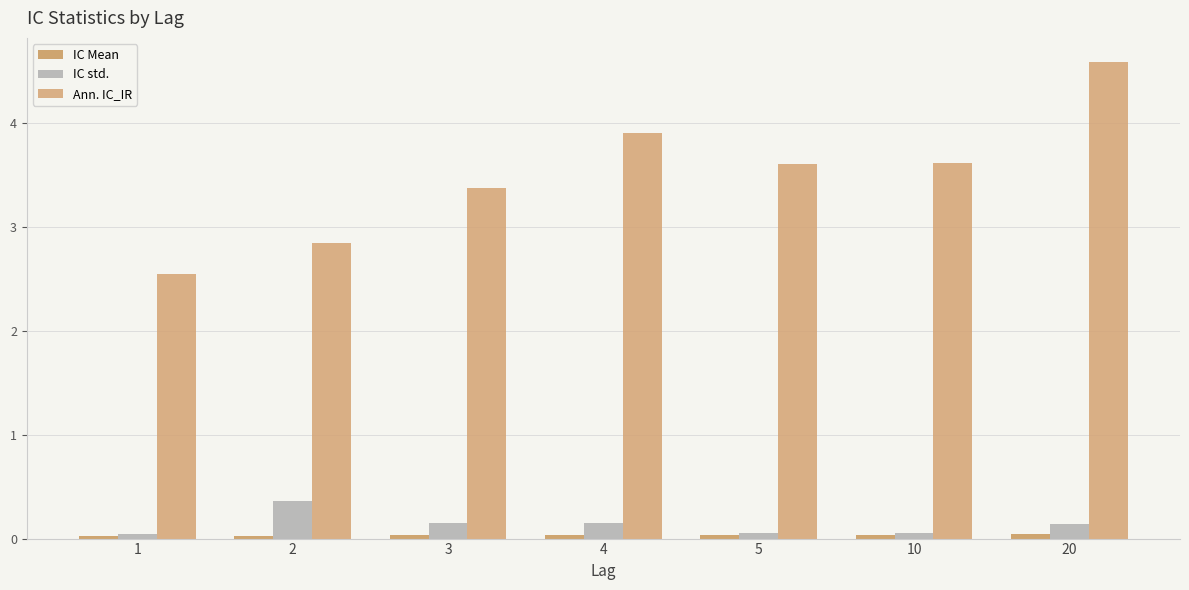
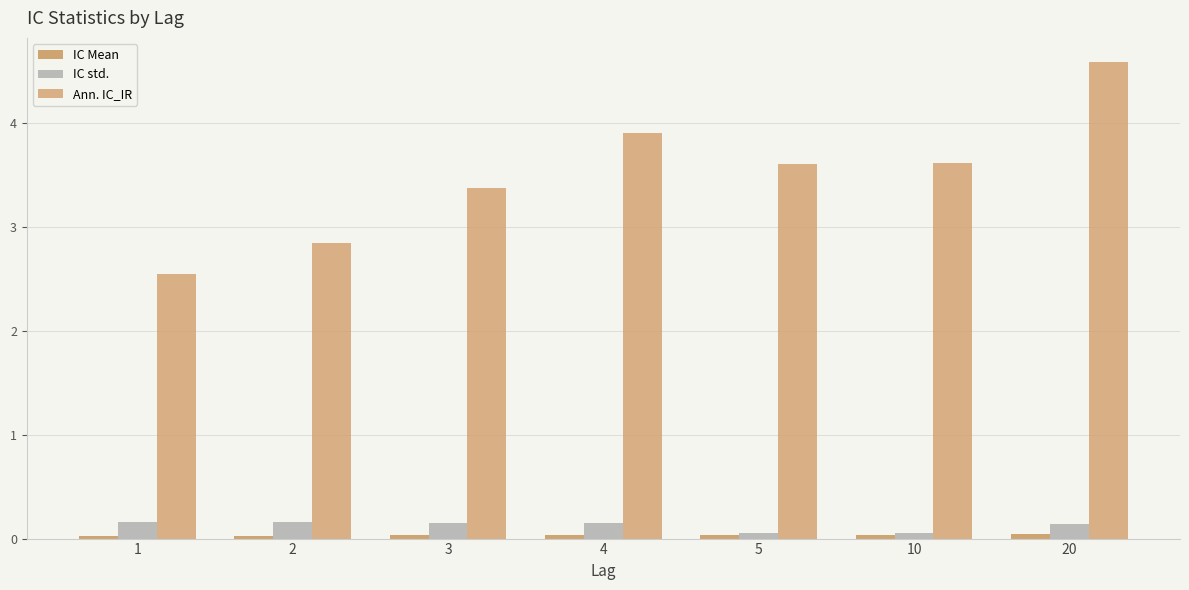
  {
    "IC std.": {
-     "1": 0.04,
-     "2": 0.36,
+     "1": 0.16,
+     "2": 0.16,
      "3": 0.15,
      "4": 0.15,
      "5": 0.05,
      "10": 0.06,
      "20": 0.14
    }
  }
